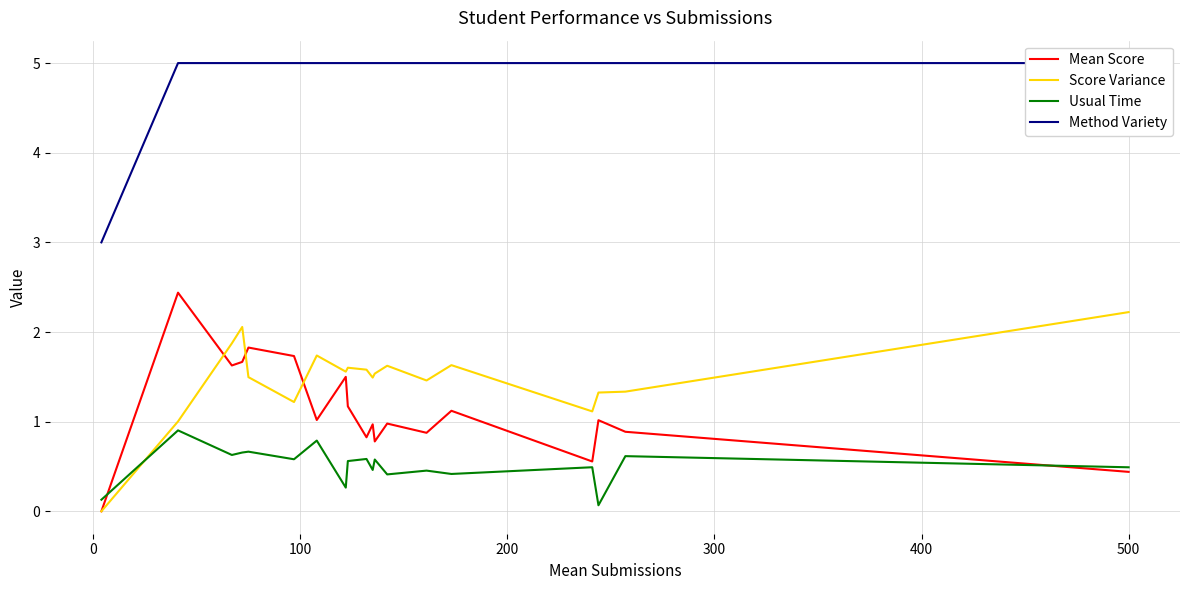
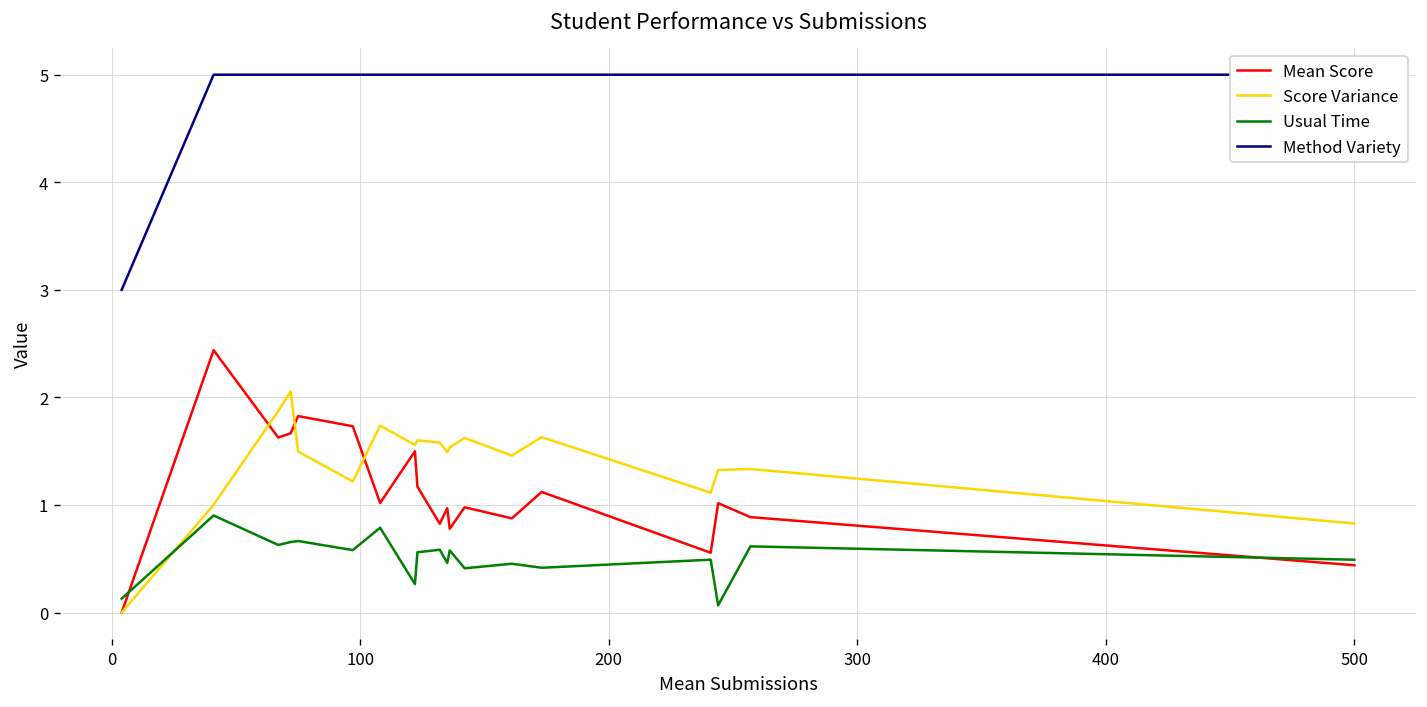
  {
    "Mean Score": {
      "500": 0.4
    },
    "Score Variance": {
-     "500": 2.2
+     "500": 0.8
    },
    "Usual Time": {
      "500": 0.5
    }
  }
